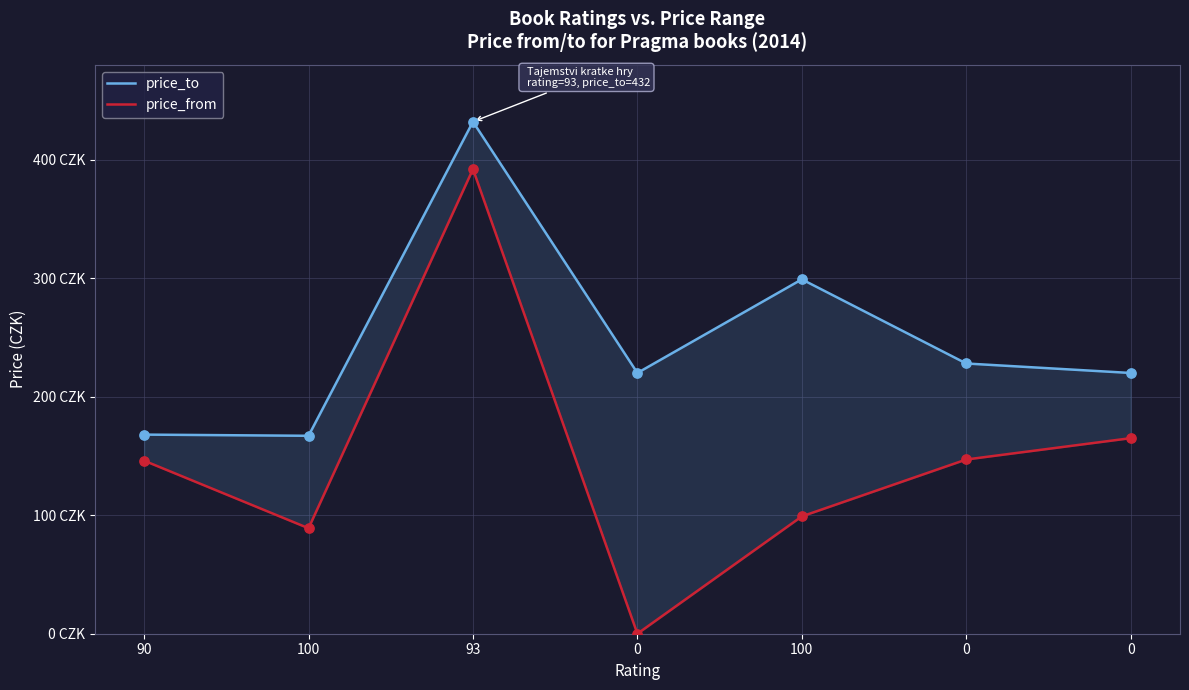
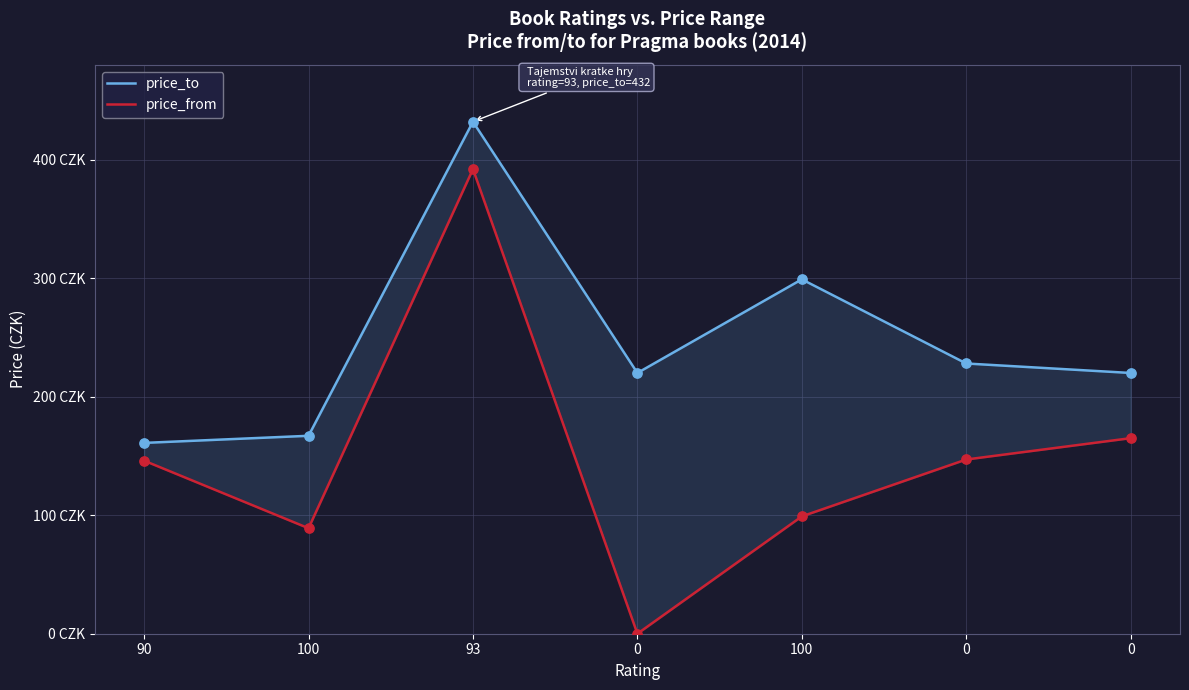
  {
    "price_to": {
-     "90": "168 CZK"
+     "90": "161 CZK"
    },
    "price_from": {
      "90": "146 CZK",
      "93": "392 CZK"
    }
  }
